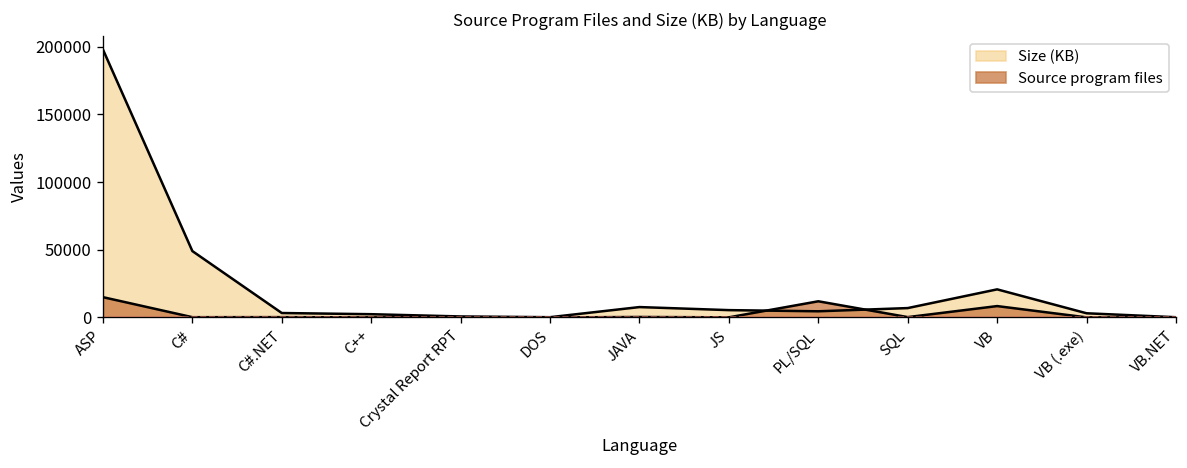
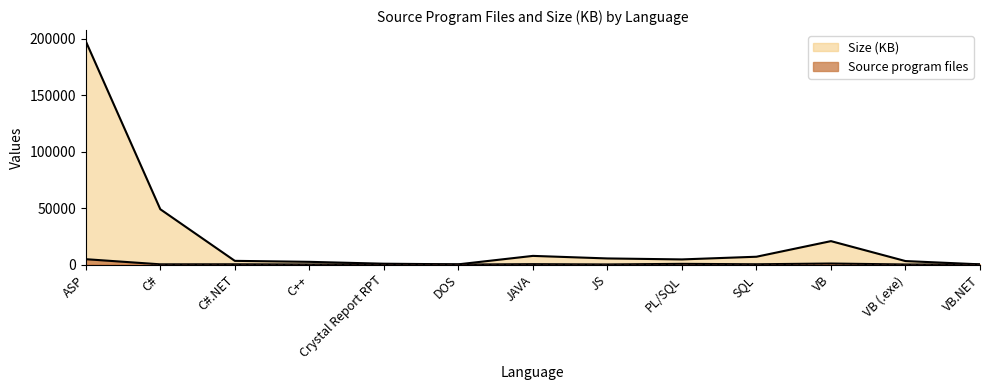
  {
    "Size (KB)": {
      "ASP": 198000,
      "C#": 49000,
      "C#.NET": 3000,
      "C++": 2000,
      "JAVA": 8000,
      "JS": 5000,
      "PL/SQL": 5000,
      "SQL": 7000,
      "VB": 21000,
      "VB (.exe)": 3000
    },
    "Source program files": {
-     "ASP": 15000,
+     "ASP": 5000,
      "C#": 0,
      "C#.NET": 0,
      "C++": 0,
      "JAVA": 0,
      "JS": 0,
-     "PL/SQL": 12000,
+     "PL/SQL": 1000,
      "SQL": 0,
-     "VB": 8000,
+     "VB": 1000,
      "VB (.exe)": 0
    }
  }
